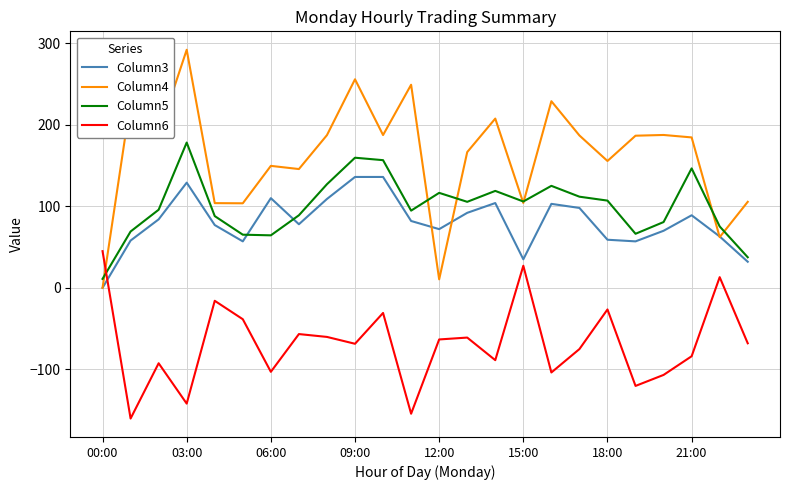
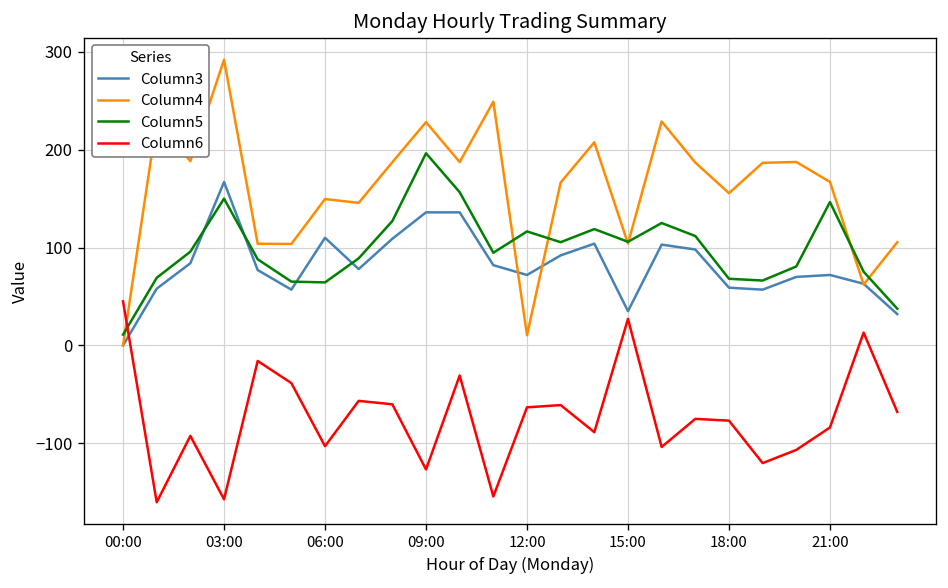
  {
    "Column3": {
-     "03:00": 130,
+     "03:00": 170,
      "06:00": 110,
      "09:00": 140,
      "12:00": 70,
      "15:00": 40,
      "18:00": 60,
-     "21:00": 90
+     "21:00": 70
    },
    "Column4": {
      "03:00": 290,
      "06:00": 150,
-     "09:00": 260,
+     "09:00": 230,
      "12:00": 10,
      "18:00": 160,
-     "21:00": 180
+     "21:00": 170
    },
    "Column5": {
      "00:00": 10,
-     "03:00": 180,
+     "03:00": 150,
      "06:00": 60,
-     "09:00": 160,
+     "09:00": 200,
      "12:00": 120,
-     "18:00": 110,
+     "18:00": 70,
      "21:00": 150
    },
    "Column6": {
      "00:00": 50,
-     "03:00": -140,
+     "03:00": -160,
      "06:00": -100,
-     "09:00": -70,
+     "09:00": -130,
      "12:00": -60,
      "15:00": 30,
-     "18:00": -30,
+     "18:00": -80,
      "21:00": -80
    }
  }
